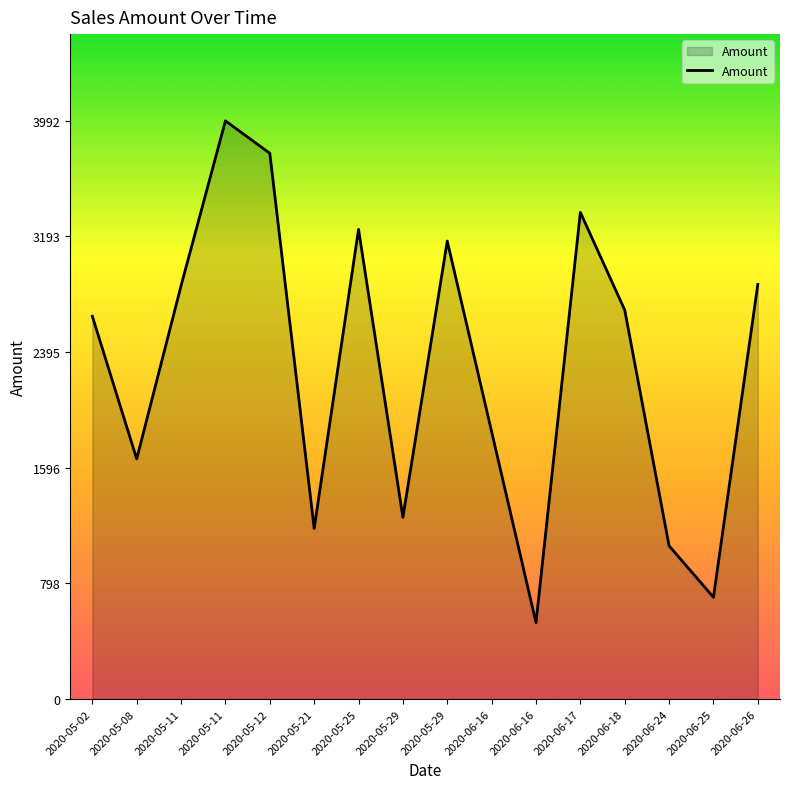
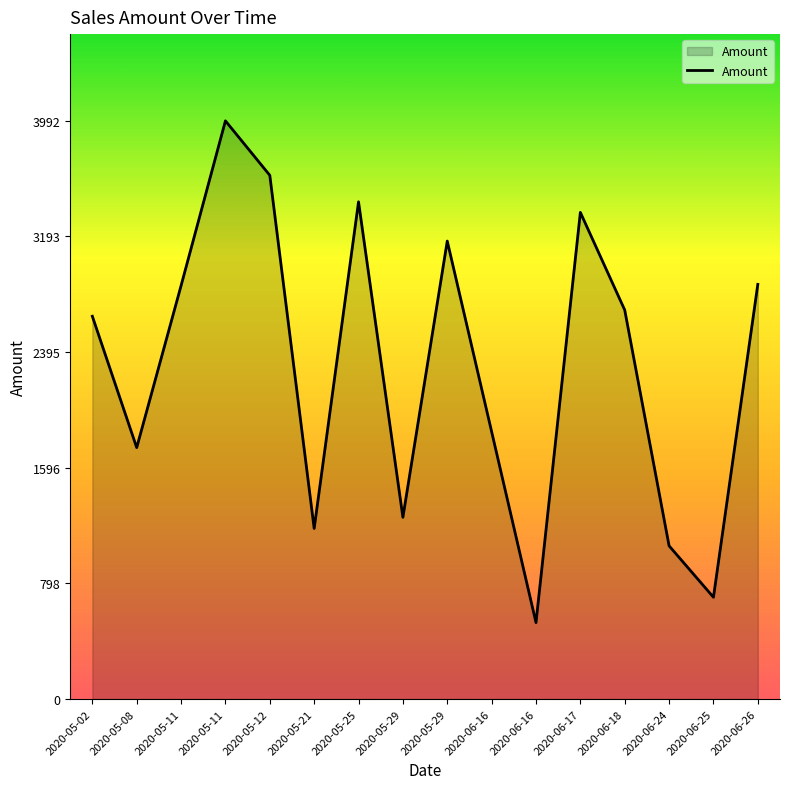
  {
    "2020-05-02": 2640,
-   "2020-05-08": 1660,
-   "2020-05-12": 3770,
+   "2020-05-08": 1740,
+   "2020-05-12": 3620,
    "2020-05-21": 1180,
-   "2020-05-25": 3240,
+   "2020-05-25": 3430,
    "2020-06-17": 3360,
    "2020-06-18": 2690,
    "2020-06-24": 1060,
    "2020-06-25": 700,
    "2020-06-26": 2860
  }
